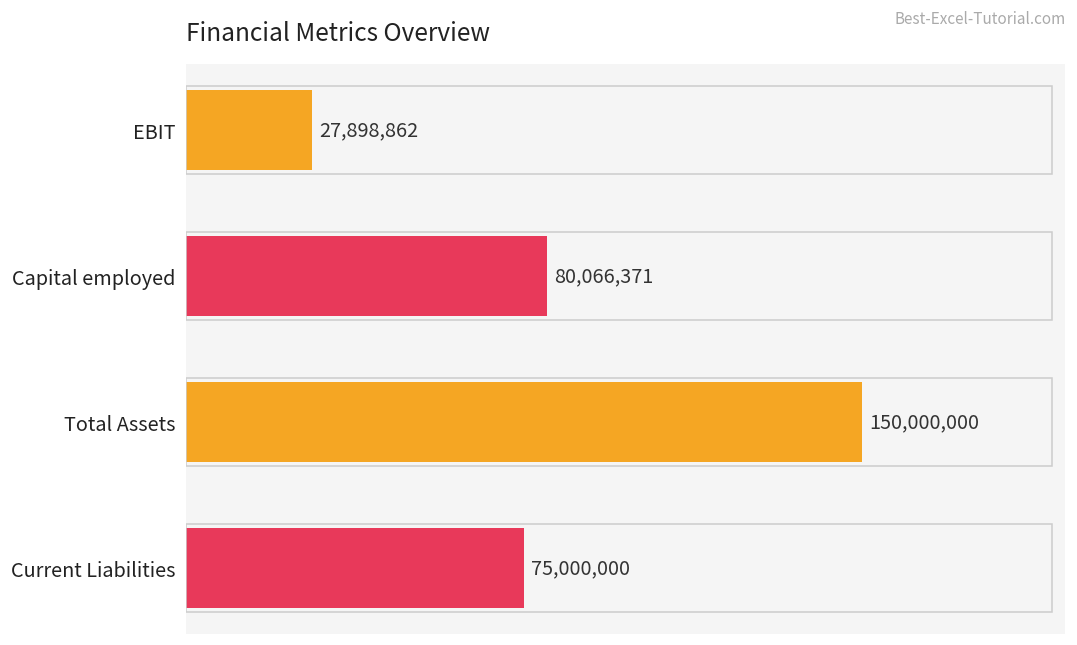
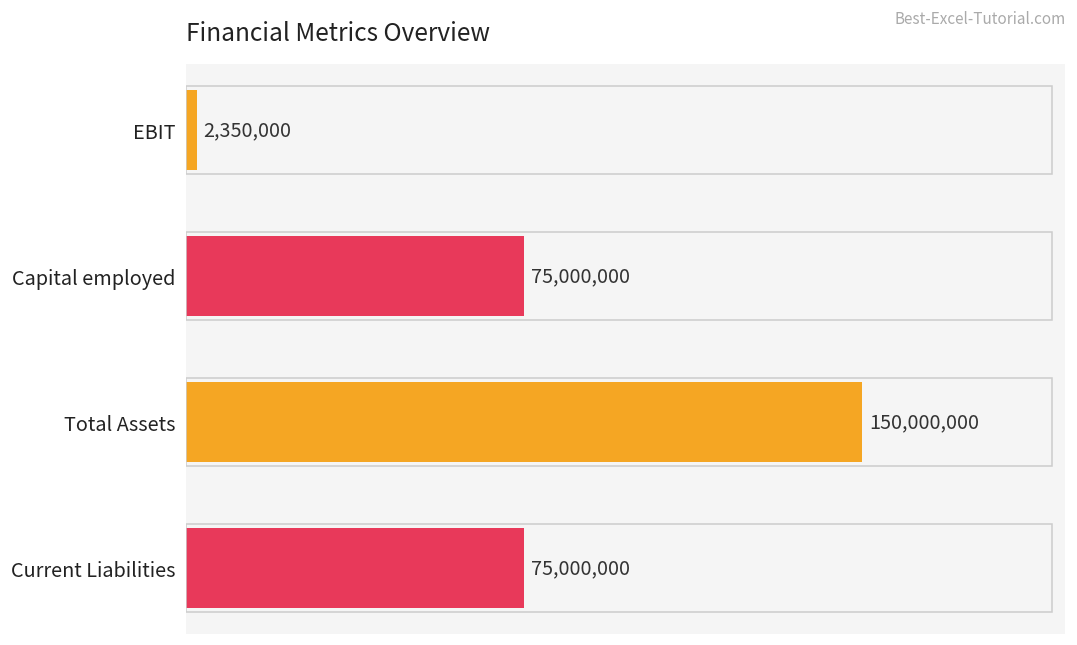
  {
-   "EBIT": "27,898,862",
-   "Capital employed": "80,066,371",
+   "EBIT": "2,350,000",
+   "Capital employed": "75,000,000",
    "Total Assets": "150,000,000",
    "Current Liabilities": "75,000,000"
  }
